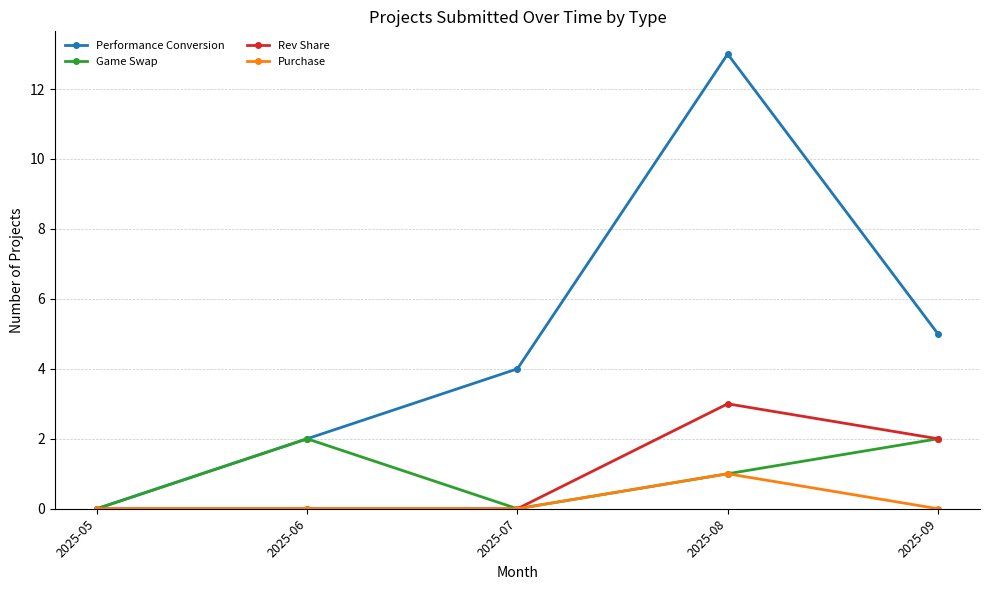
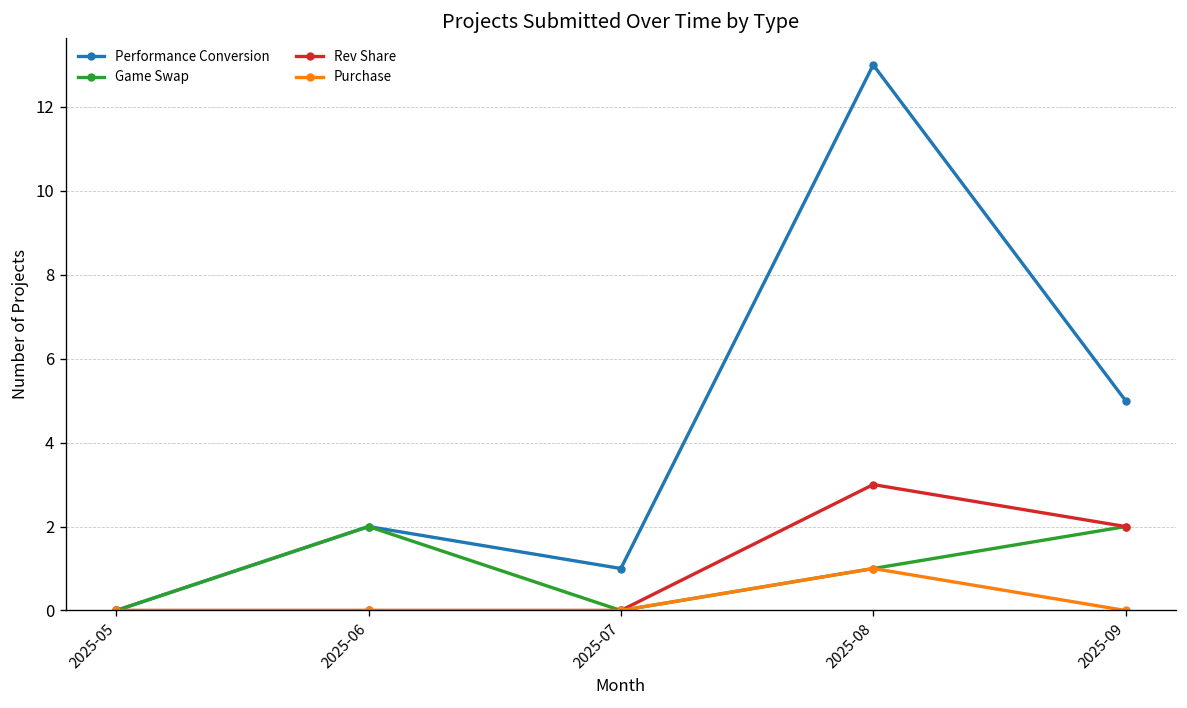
  {
    "Performance Conversion": {
-     "2025-07": 4,
+     "2025-07": 1,
      "2025-08": 13,
      "2025-09": 5
    },
    "Rev Share": {
      "2025-08": 3
    },
    "Purchase": {
      "2025-09": 0
    }
  }
